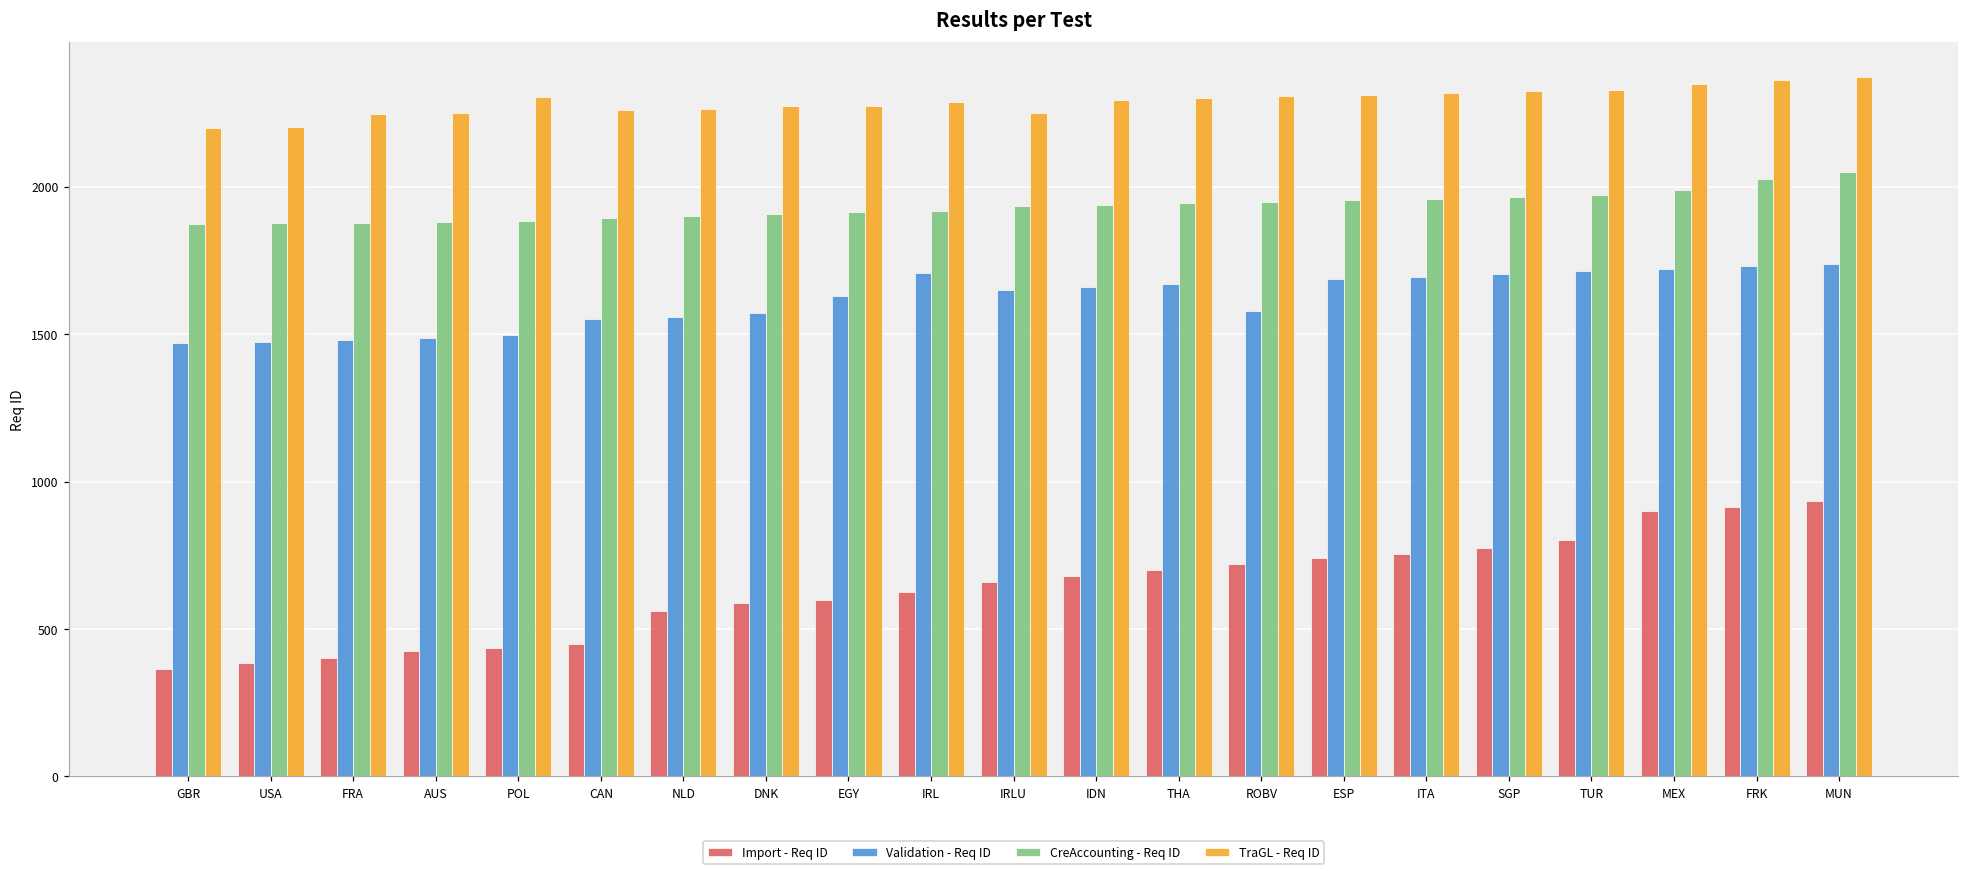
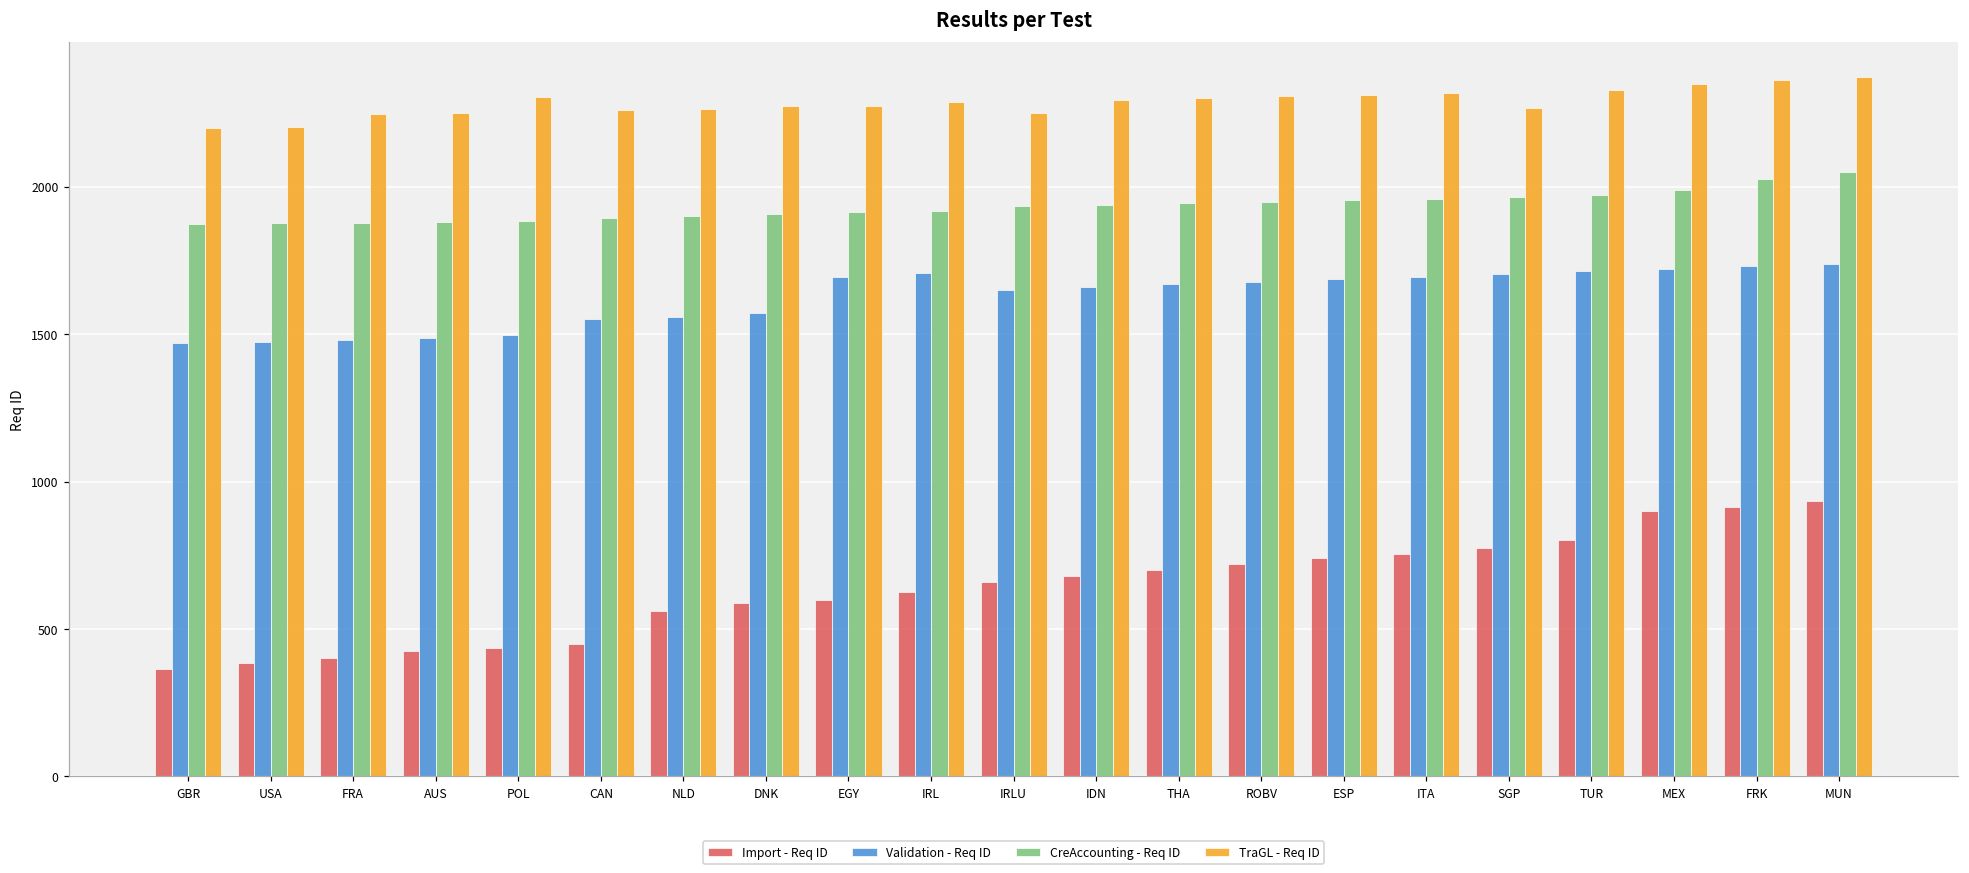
  {
    "Import - Req ID": {
      "GBR": 360,
      "USA": 380,
      "FRA": 400,
      "AUS": 430,
      "POL": 440,
      "CAN": 450,
      "NLD": 560,
      "DNK": 590,
      "EGY": 600,
      "IRL": 620,
      "IRLU": 660,
      "IDN": 680,
      "THA": 700,
      "ROBV": 720,
      "ESP": 740,
      "ITA": 760,
      "SGP": 780,
      "TUR": 800,
      "MEX": 900,
      "FRK": 920,
      "MUN": 930
    },
    "Validation - Req ID": {
      "GBR": 1470,
      "USA": 1470,
      "FRA": 1480,
      "AUS": 1490,
      "POL": 1500,
      "CAN": 1550,
      "NLD": 1560,
      "DNK": 1570,
-     "EGY": 1630,
+     "EGY": 1690,
      "IRL": 1710,
      "IRLU": 1650,
      "IDN": 1660,
      "THA": 1670,
-     "ROBV": 1580,
+     "ROBV": 1680,
      "ESP": 1690,
      "ITA": 1700,
      "SGP": 1710,
      "TUR": 1720,
      "MEX": 1720,
      "FRK": 1730,
      "MUN": 1740
    },
    "CreAccounting - Req ID": {
      "GBR": 1870,
      "USA": 1880,
      "FRA": 1880,
      "AUS": 1880,
      "POL": 1890,
      "CAN": 1900,
      "NLD": 1900,
      "DNK": 1910,
      "EGY": 1920,
      "IRL": 1920,
      "IRLU": 1930,
      "IDN": 1940,
      "THA": 1950,
      "ROBV": 1950,
      "ESP": 1960,
      "ITA": 1960,
      "SGP": 1960,
      "TUR": 1970,
      "MEX": 1990,
      "FRK": 2030,
      "MUN": 2050
    },
    "TraGL - Req ID": {
      "GBR": 2200,
      "USA": 2200,
      "FRA": 2250,
      "AUS": 2250,
      "POL": 2310,
      "CAN": 2260,
      "NLD": 2260,
      "DNK": 2270,
      "EGY": 2280,
      "IRL": 2290,
      "IRLU": 2250,
      "IDN": 2300,
      "THA": 2300,
      "ROBV": 2310,
      "ESP": 2310,
      "ITA": 2320,
-     "SGP": 2330,
+     "SGP": 2270,
      "TUR": 2330,
      "MEX": 2350,
      "FRK": 2360,
      "MUN": 2370
    }
  }
